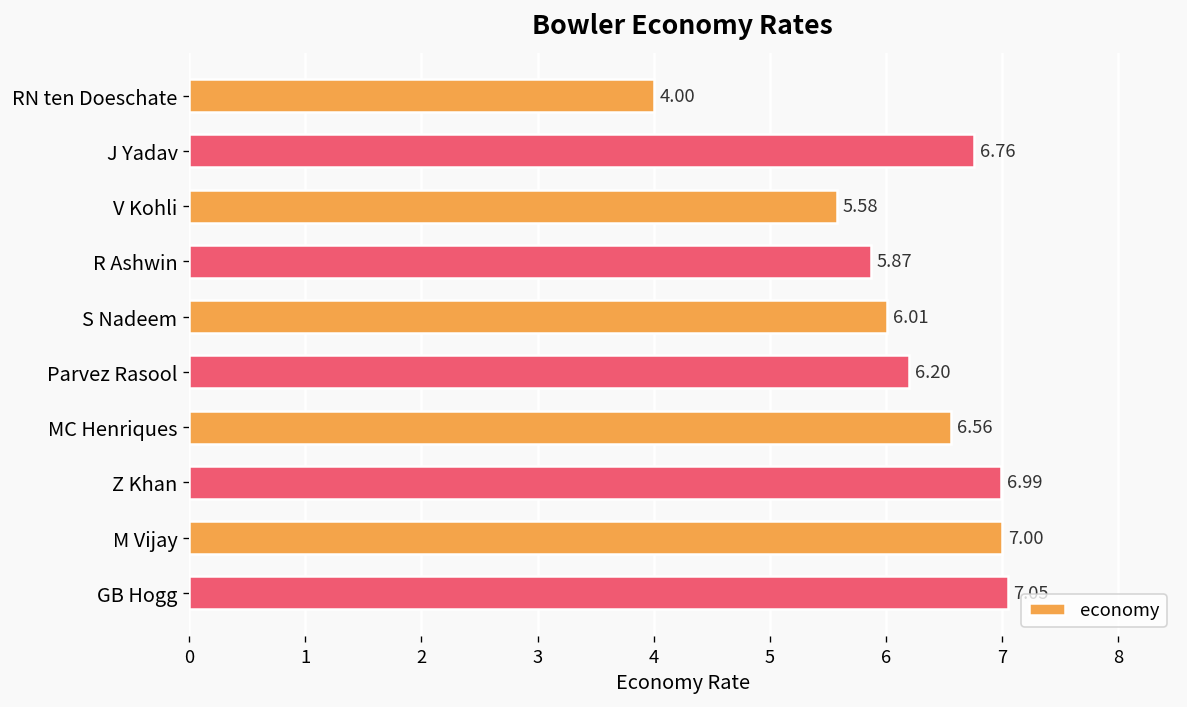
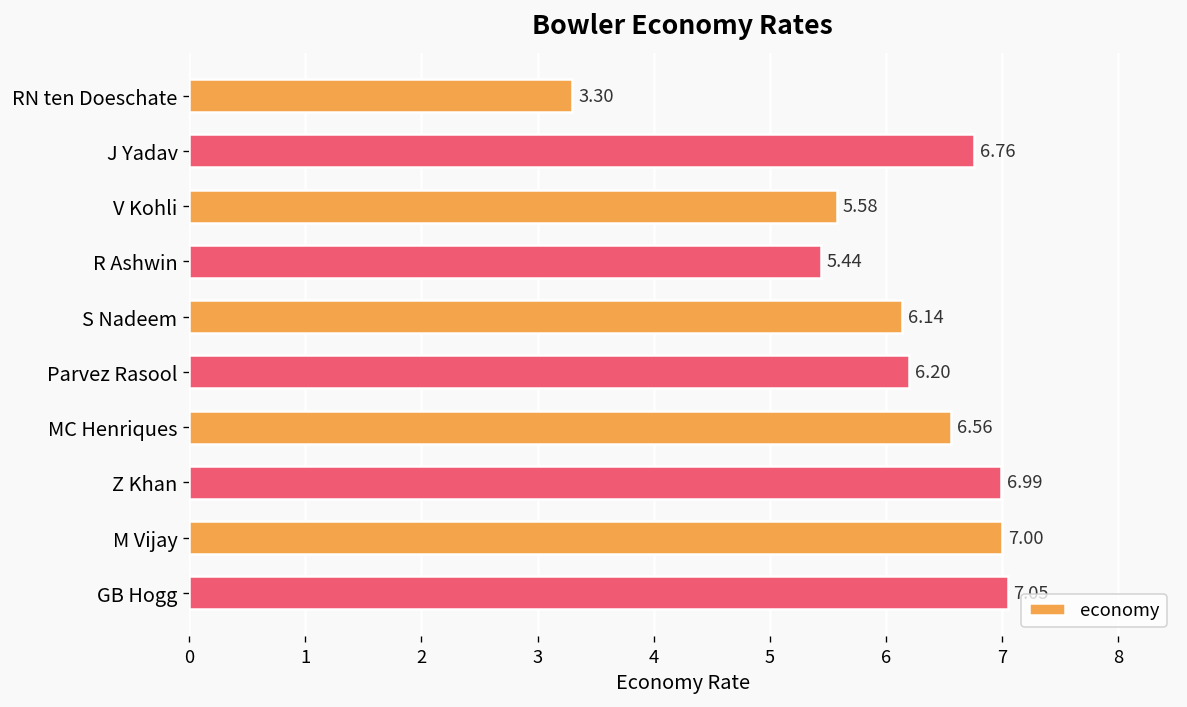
  {
-   "RN ten Doeschate": 4.00,
+   "RN ten Doeschate": 3.30,
    "J Yadav": 6.76,
    "V Kohli": 5.58,
-   "R Ashwin": 5.87,
-   "S Nadeem": 6.01,
+   "R Ashwin": 5.44,
+   "S Nadeem": 6.14,
    "Parvez Rasool": 6.20,
    "MC Henriques": 6.56,
    "Z Khan": 6.99,
    "M Vijay": 7.00
  }
